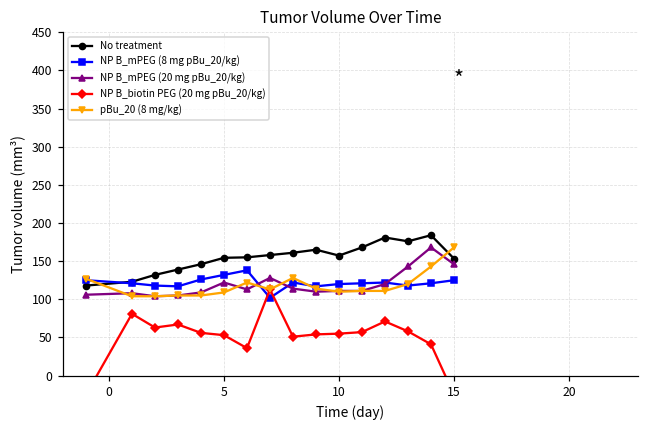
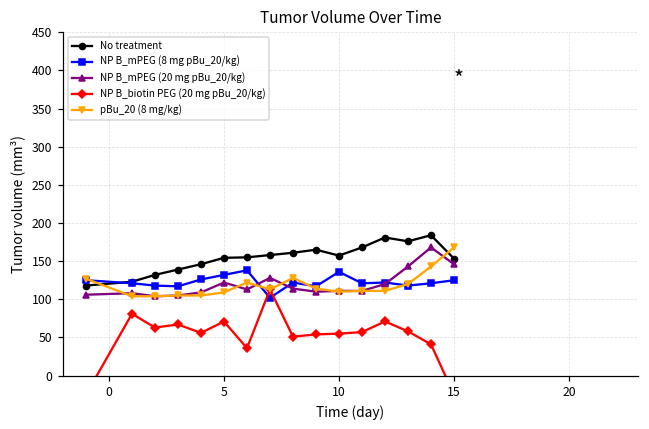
  {
    "No treatment": {
      "5": 150,
      "10": 160,
      "15": 150
    },
    "NP B_mPEG (8 mg pBu_20/kg)": {
      "5": 130,
-     "10": 120,
+     "10": 140,
      "15": 130
    },
    "NP B_mPEG (20 mg pBu_20/kg)": {
      "5": 120,
      "15": 150
    },
    "NP B_biotin PEG (20 mg pBu_20/kg)": {
-     "5": 50,
+     "5": 70,
      "10": 60
    },
    "pBu_20 (8 mg/kg)": {
      "5": 110,
      "15": 170
    }
  }
